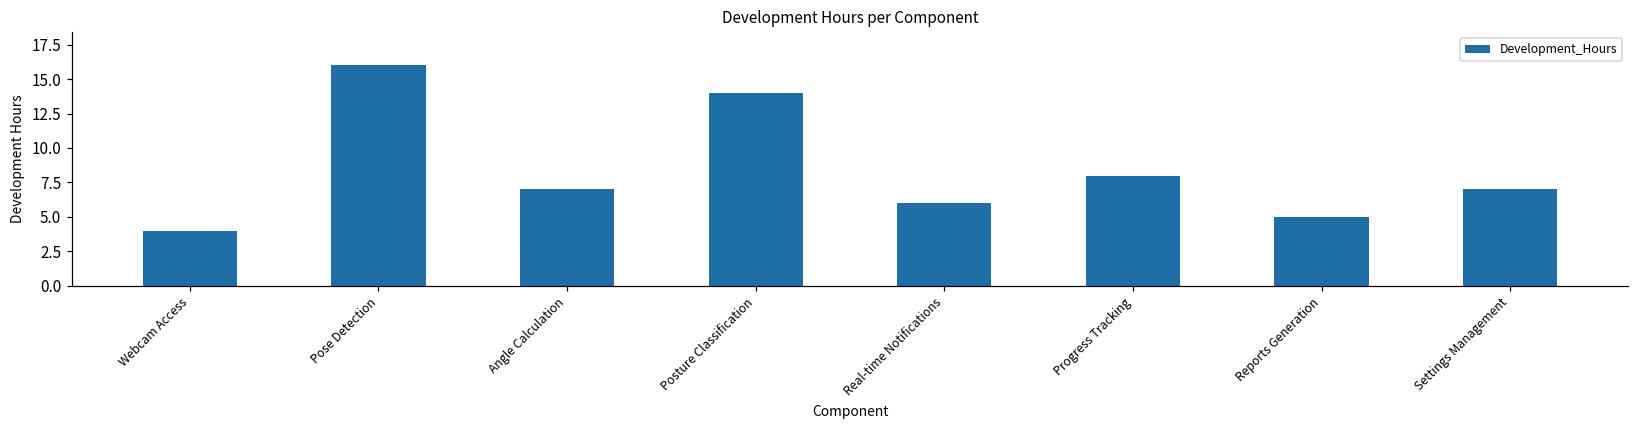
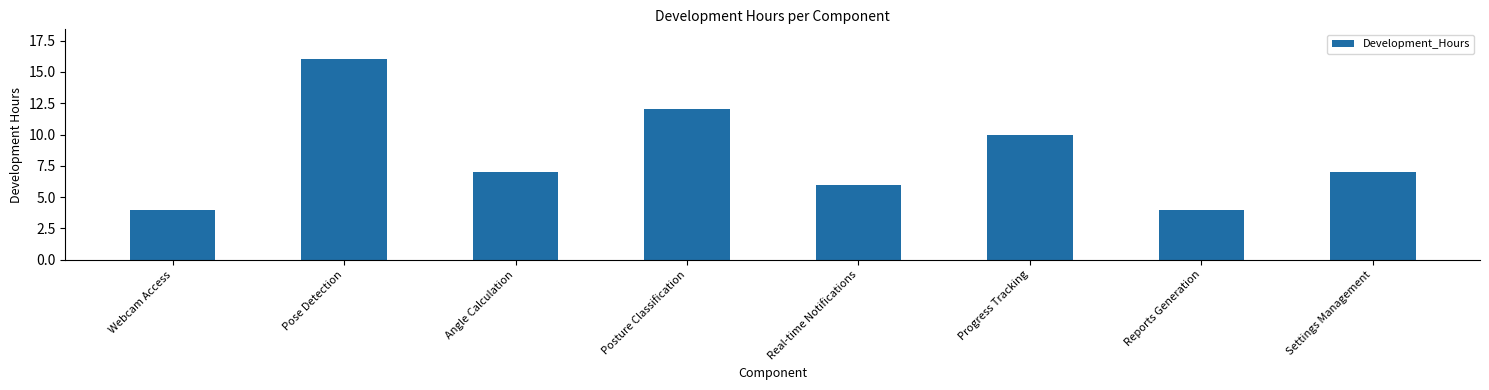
  {
    "Webcam Access": 4,
    "Pose Detection": 16,
    "Angle Calculation": 7,
-   "Posture Classification": 14,
+   "Posture Classification": 12,
    "Real-time Notifications": 6,
-   "Progress Tracking": 8,
-   "Reports Generation": 5,
+   "Progress Tracking": 10,
+   "Reports Generation": 4,
    "Settings Management": 7
  }
